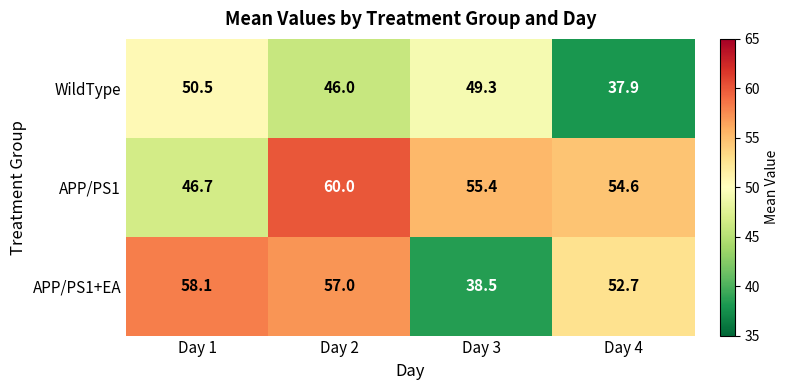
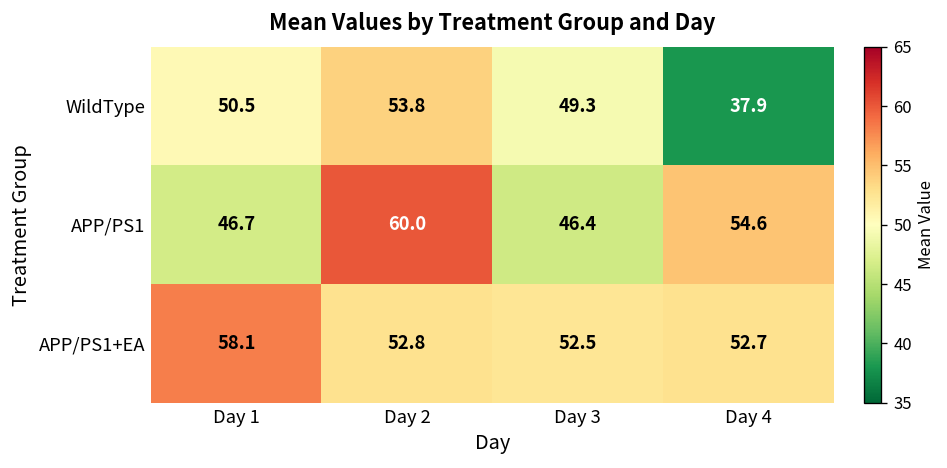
  {
    "WildType": {
      "Day 1": 50.5,
-     "Day 2": 46.0,
+     "Day 2": 53.8,
      "Day 3": 49.3,
      "Day 4": 37.9
    },
    "APP/PS1": {
      "Day 1": 46.7,
      "Day 2": 60.0,
-     "Day 3": 55.4,
+     "Day 3": 46.4,
      "Day 4": 54.6
    },
    "APP/PS1+EA": {
      "Day 1": 58.1,
-     "Day 2": 57.0,
-     "Day 3": 38.5,
+     "Day 2": 52.8,
+     "Day 3": 52.5,
      "Day 4": 52.7
    }
  }
